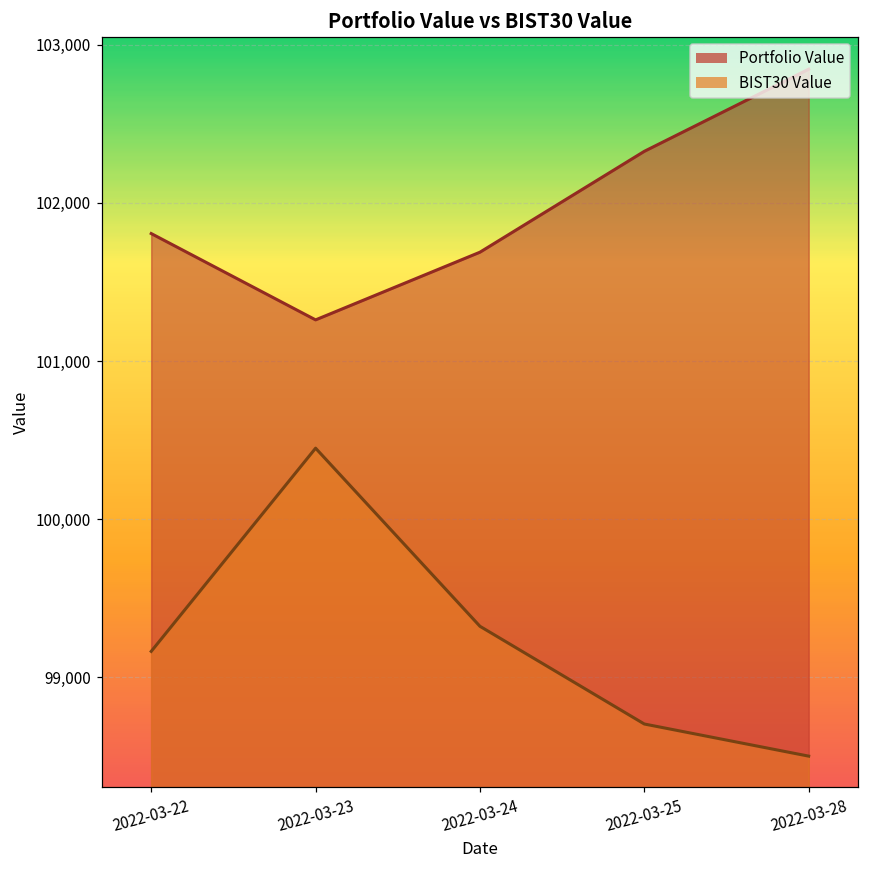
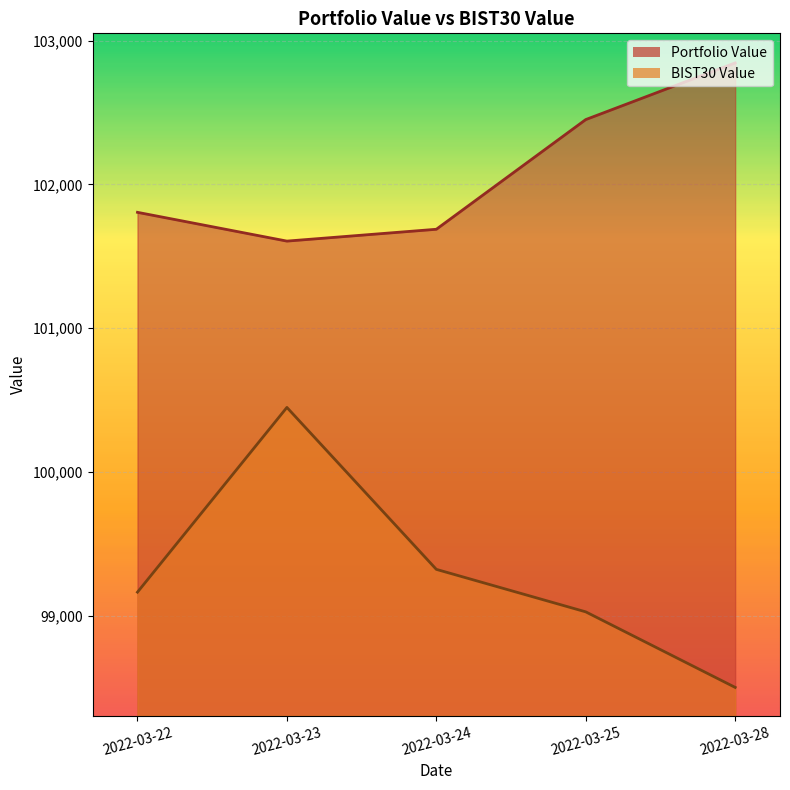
  {
    "Portfolio Value": {
      "2022-03-22": "101,810",
-     "2022-03-23": "101,260",
+     "2022-03-23": "101,610",
      "2022-03-24": "101,690",
-     "2022-03-25": "102,330"
+     "2022-03-25": "102,450"
    },
    "BIST30 Value": {
      "2022-03-22": "99,160",
      "2022-03-23": "100,450",
      "2022-03-24": "99,320",
-     "2022-03-25": "98,710",
+     "2022-03-25": "99,030",
      "2022-03-28": "98,500"
    }
  }
